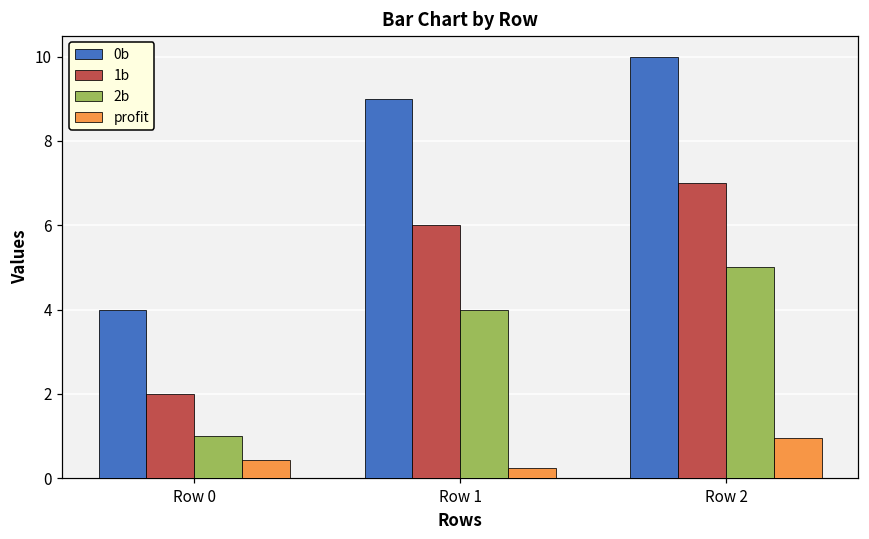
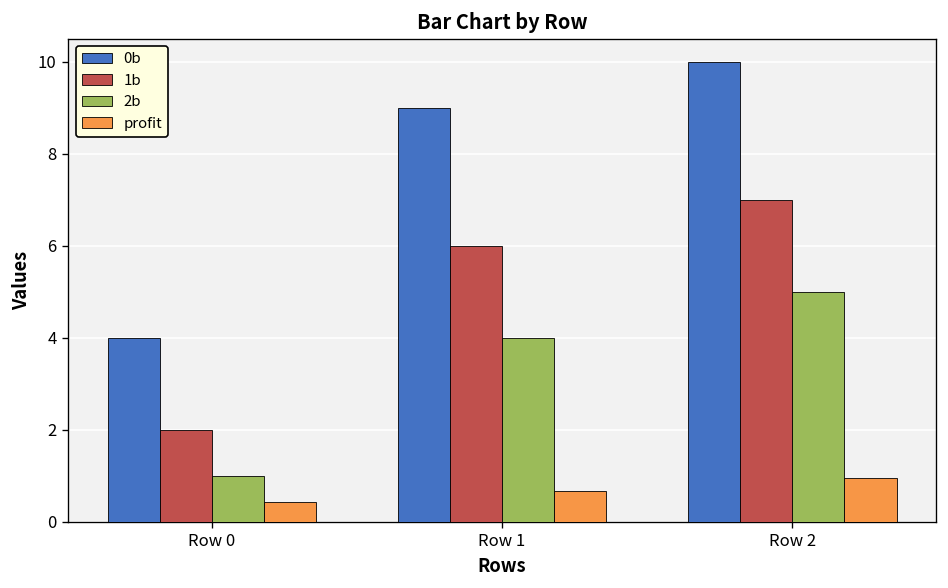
  {
    "0b": {
      "Row 0": 4.0,
      "Row 1": 9.0,
      "Row 2": 10.0
    },
    "1b": {
      "Row 0": 2.0,
      "Row 1": 6.0,
      "Row 2": 7.0
    },
    "2b": {
      "Row 0": 1.0,
      "Row 1": 4.0,
      "Row 2": 5.0
    },
    "profit": {
      "Row 0": 0.4,
-     "Row 1": 0.2,
+     "Row 1": 0.7,
      "Row 2": 0.9
    }
  }
